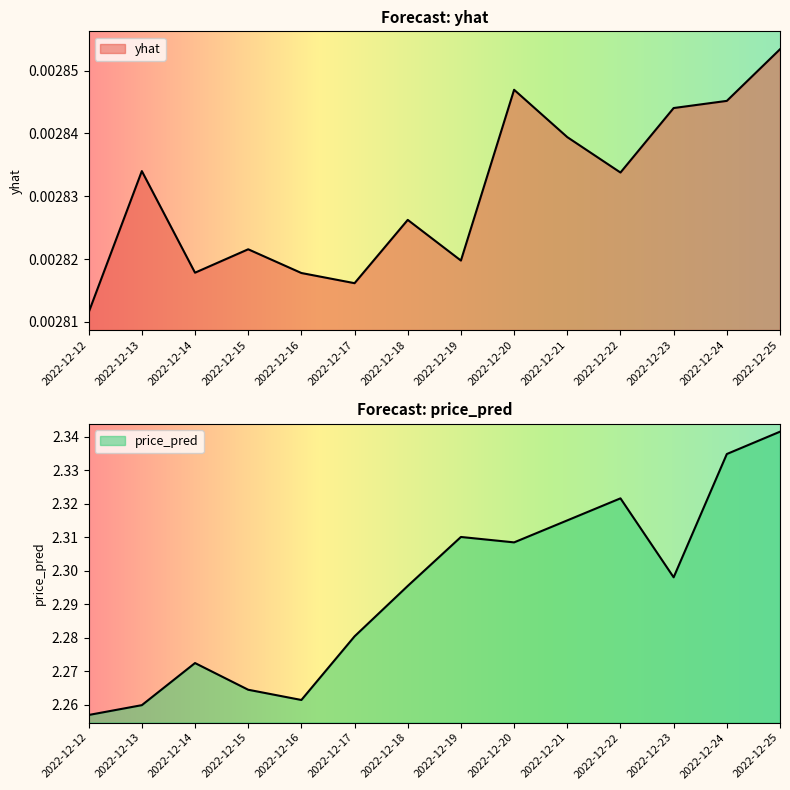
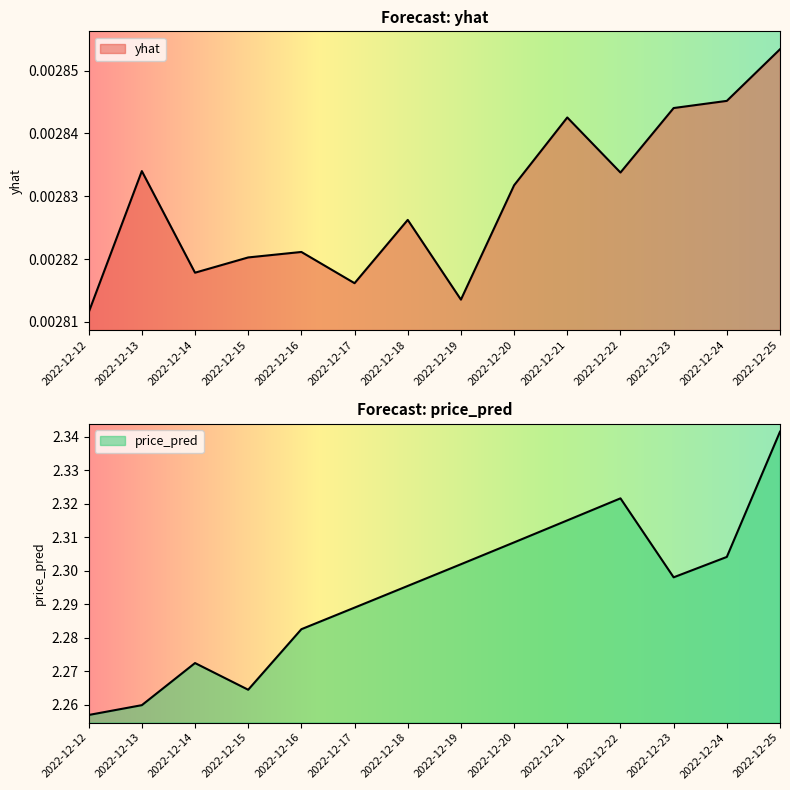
  {
    "Forecast: yhat": {
      "2022-12-12": 0.002812,
      "2022-12-13": 0.002834,
      "2022-12-14": 0.002818,
-     "2022-12-15": 0.002822,
-     "2022-12-16": 0.002818,
+     "2022-12-15": 0.002820,
+     "2022-12-16": 0.002821,
      "2022-12-17": 0.002816,
      "2022-12-18": 0.002826,
-     "2022-12-19": 0.002820,
-     "2022-12-20": 0.002847,
-     "2022-12-21": 0.002839,
+     "2022-12-19": 0.002814,
+     "2022-12-20": 0.002832,
+     "2022-12-21": 0.002843,
      "2022-12-22": 0.002834,
      "2022-12-23": 0.002844,
      "2022-12-24": 0.002845,
      "2022-12-25": 0.002853
    },
    "Forecast: price_pred": {
      "2022-12-12": 2.257,
      "2022-12-13": 2.260,
      "2022-12-14": 2.273,
      "2022-12-15": 2.265,
-     "2022-12-16": 2.261,
-     "2022-12-17": 2.280,
+     "2022-12-16": 2.283,
+     "2022-12-17": 2.289,
      "2022-12-18": 2.296,
-     "2022-12-19": 2.310,
+     "2022-12-19": 2.302,
      "2022-12-20": 2.308,
      "2022-12-21": 2.315,
      "2022-12-22": 2.322,
      "2022-12-23": 2.298,
-     "2022-12-24": 2.335,
+     "2022-12-24": 2.304,
      "2022-12-25": 2.342
    }
  }
